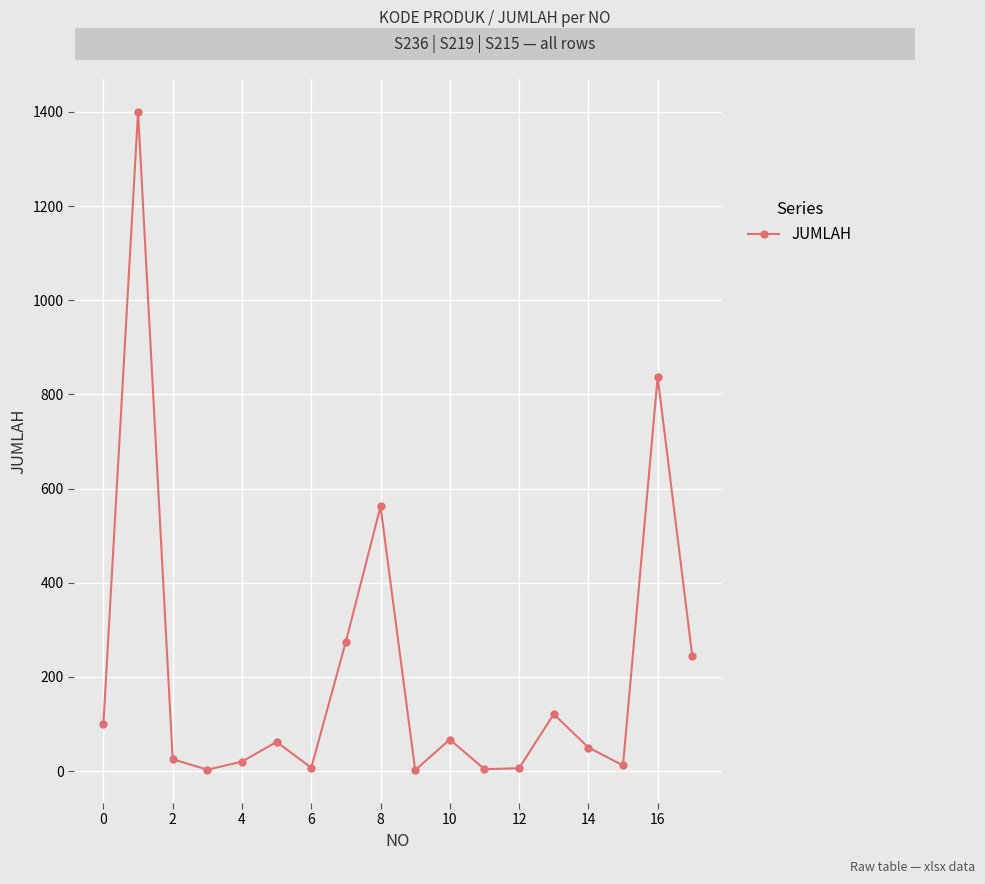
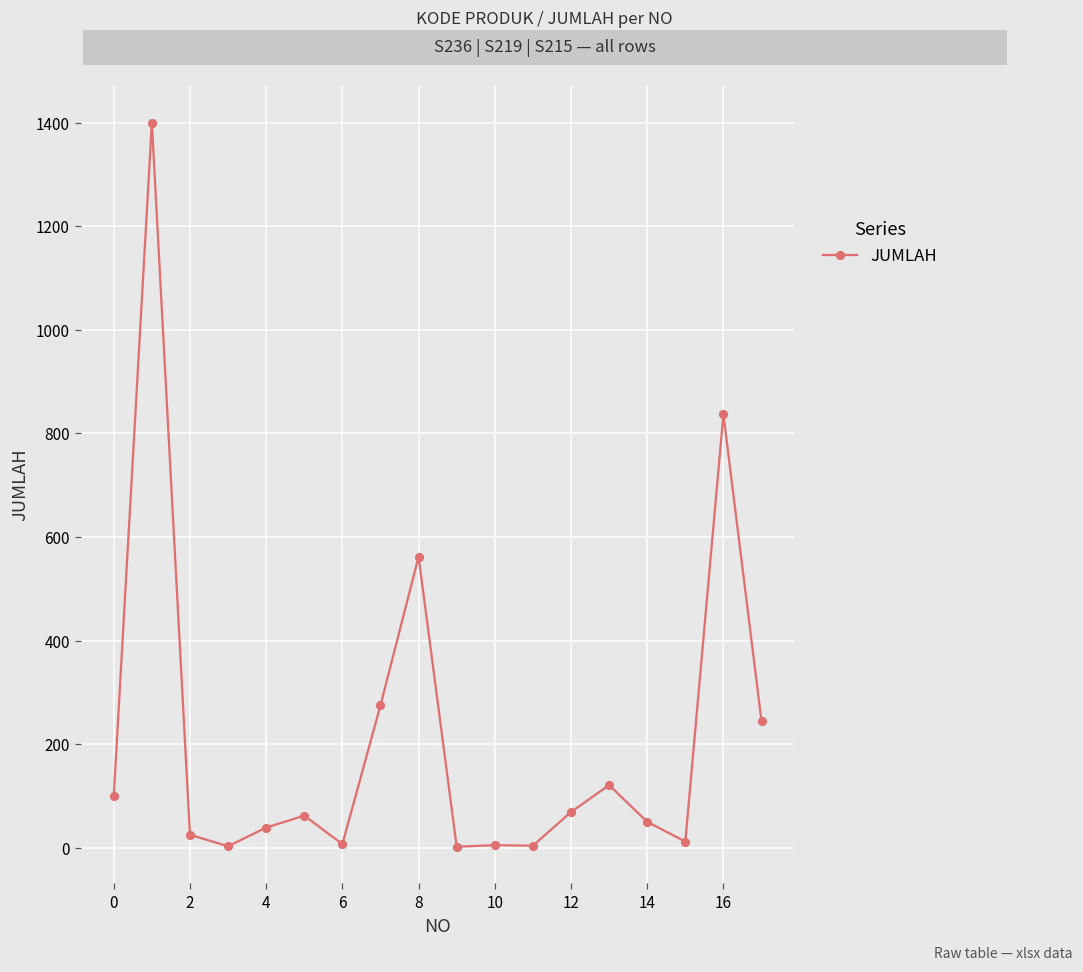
  {
    "0": 100,
    "2": 30,
-   "4": 20,
+   "4": 40,
    "6": 10,
    "8": 560,
-   "10": 70,
-   "12": 10,
+   "10": 10,
+   "12": 70,
    "14": 50,
    "16": 840
  }
